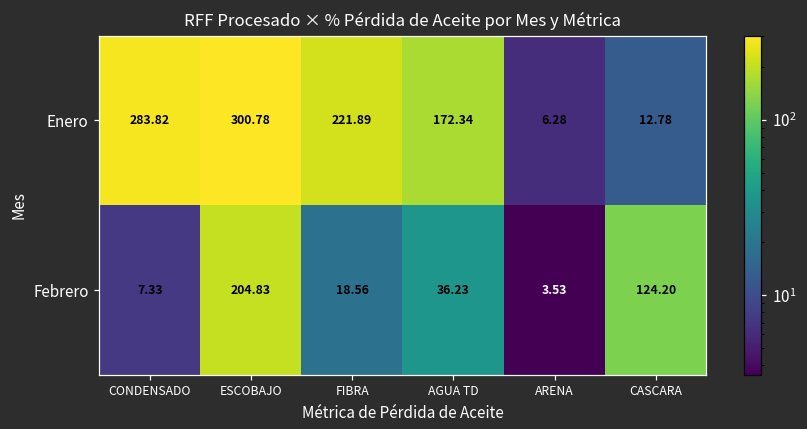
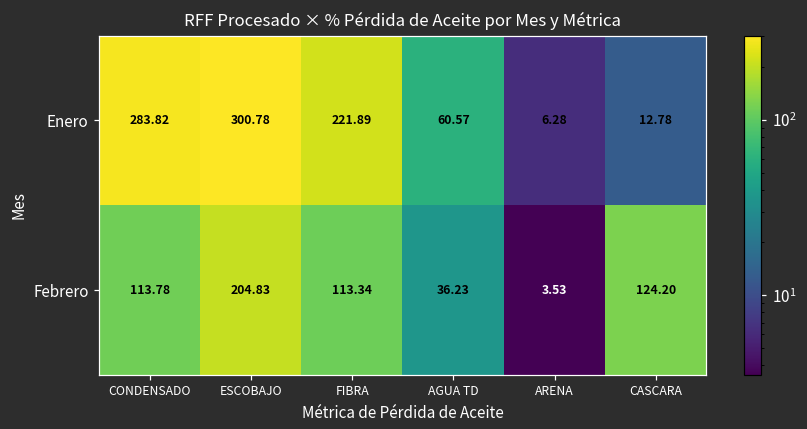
  {
    "Enero": {
      "CONDENSADO": 283.82,
      "ESCOBAJO": 300.78,
      "FIBRA": 221.89,
-     "AGUA TD": 172.34,
+     "AGUA TD": 60.57,
      "ARENA": 6.28,
      "CASCARA": 12.78
    },
    "Febrero": {
-     "CONDENSADO": 7.33,
+     "CONDENSADO": 113.78,
      "ESCOBAJO": 204.83,
-     "FIBRA": 18.56,
+     "FIBRA": 113.34,
      "AGUA TD": 36.23,
      "ARENA": 3.53,
      "CASCARA": 124.20
    }
  }
